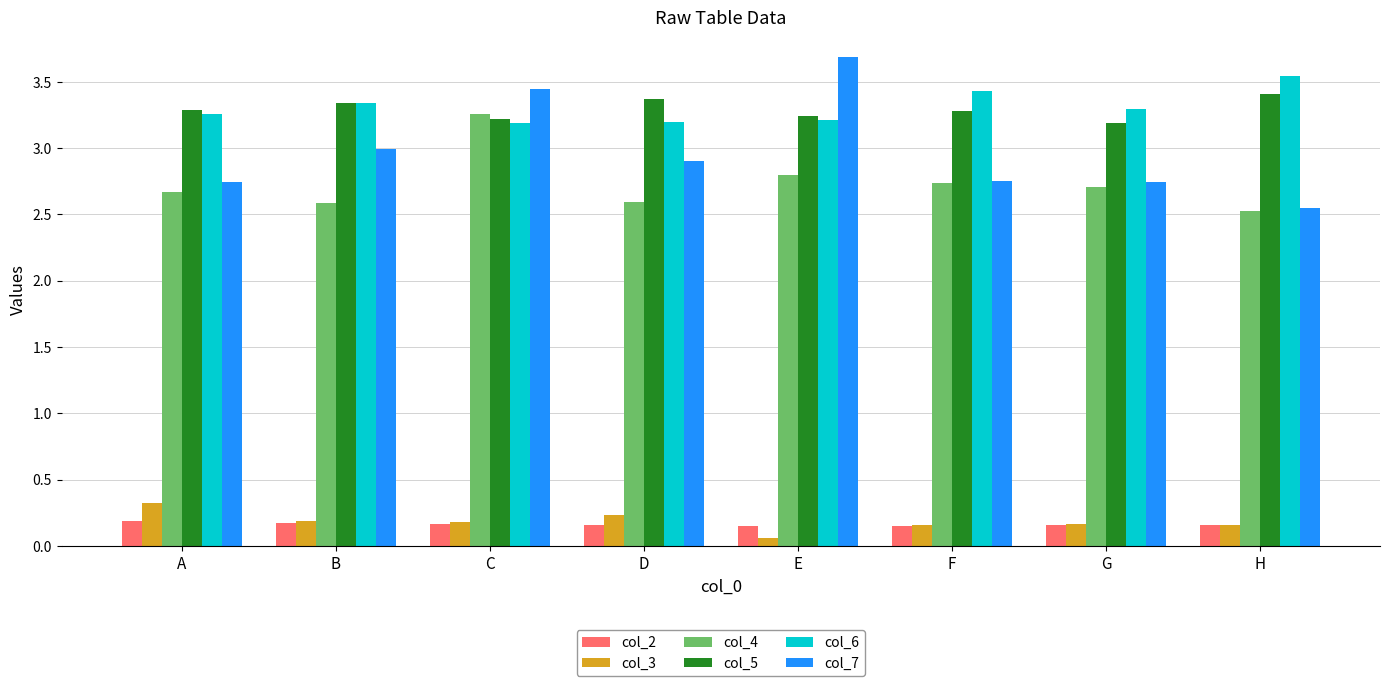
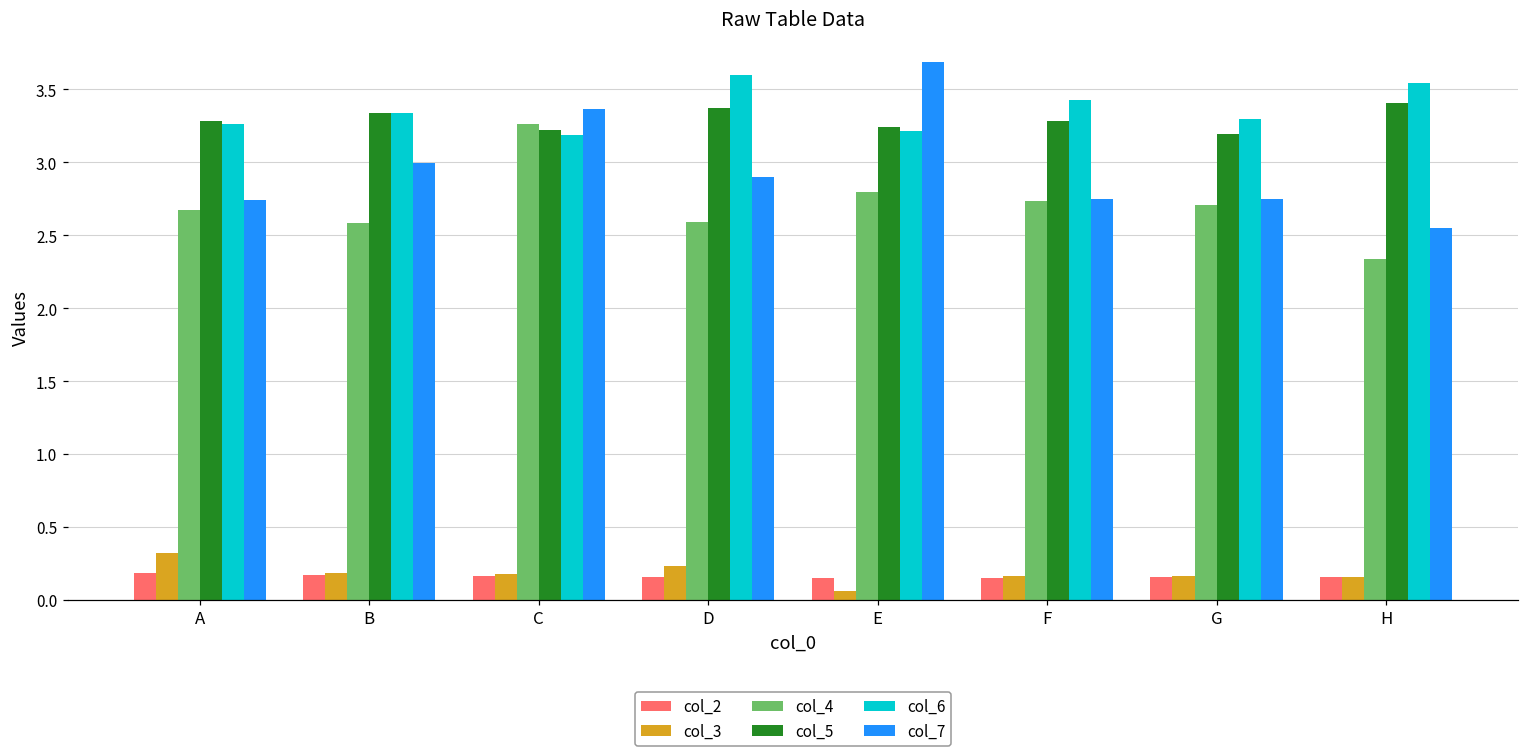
  {
    "col_2": {
      "A": 0.19,
      "B": 0.17,
      "C": 0.16,
      "D": 0.16,
      "E": 0.15,
      "F": 0.15,
      "G": 0.16,
      "H": 0.16
    },
    "col_3": {
      "A": 0.32,
      "B": 0.19,
      "C": 0.18,
      "D": 0.24,
      "E": 0.06,
      "F": 0.16,
      "G": 0.16,
      "H": 0.16
    },
    "col_4": {
      "A": 2.67,
      "B": 2.59,
      "C": 3.26,
      "D": 2.59,
      "E": 2.80,
      "F": 2.74,
      "G": 2.71,
-     "H": 2.53
+     "H": 2.34
    },
    "col_5": {
      "A": 3.29,
      "B": 3.34,
      "C": 3.22,
      "D": 3.37,
      "E": 3.24,
      "F": 3.28,
      "G": 3.19,
      "H": 3.41
    },
    "col_6": {
      "A": 3.26,
      "B": 3.34,
      "C": 3.2,
-     "D": 3.2,
+     "D": 3.6,
      "E": 3.2,
      "F": 3.43,
      "G": 3.3,
      "H": 3.54
    },
    "col_7": {
      "A": 2.74,
      "B": 3.00,
-     "C": 3.45,
+     "C": 3.36,
      "D": 2.90,
      "E": 3.69,
      "F": 2.75,
      "G": 2.75,
      "H": 2.55
    }
  }
